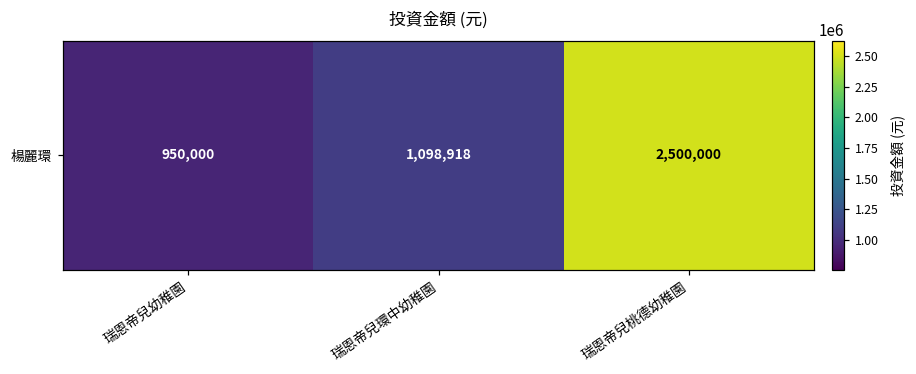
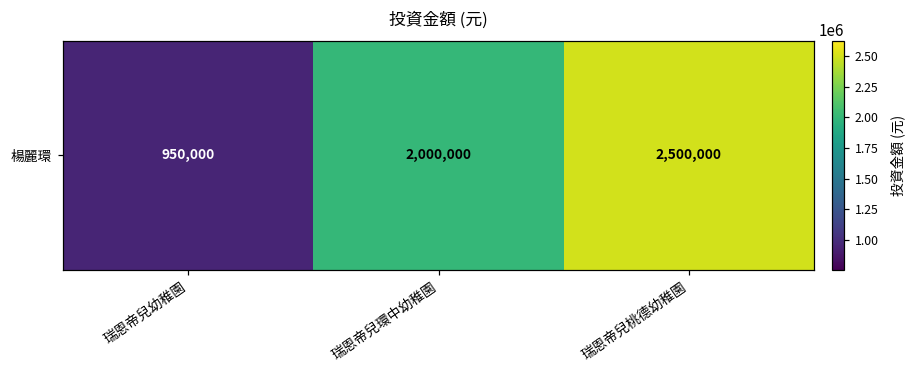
  {
    "楊麗環": {
      "瑞恩帝兒幼稚園": "950,000",
-     "瑞恩帝兒環中幼稚園": "1,098,918",
+     "瑞恩帝兒環中幼稚園": "2,000,000",
      "瑞恩帝兒桃德幼稚園": "2,500,000"
    }
  }
